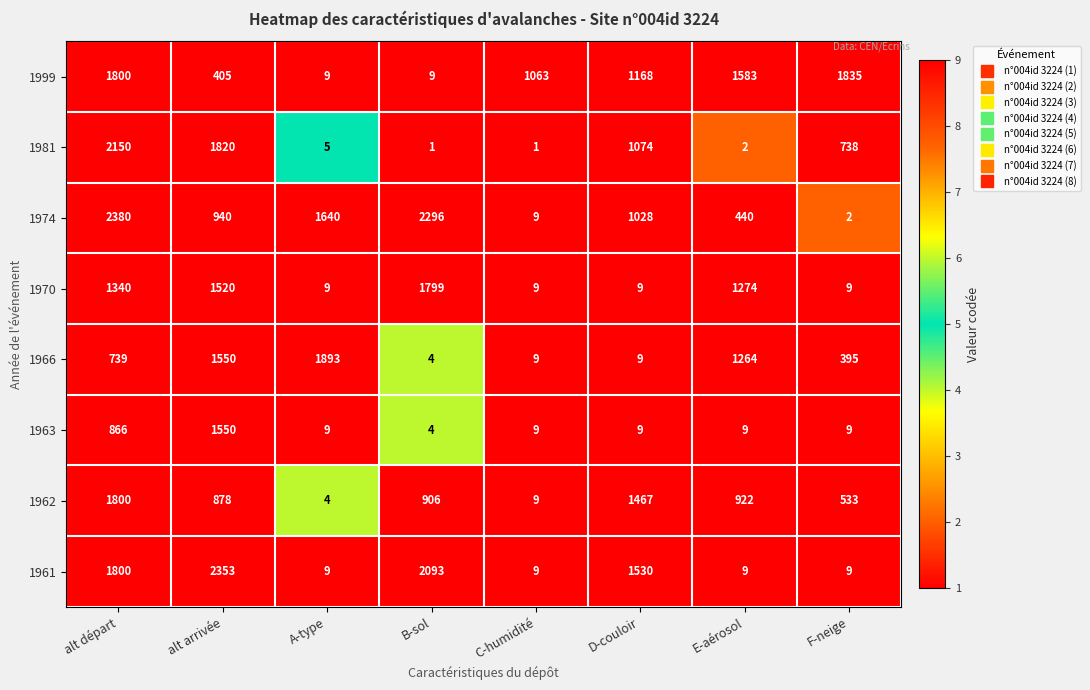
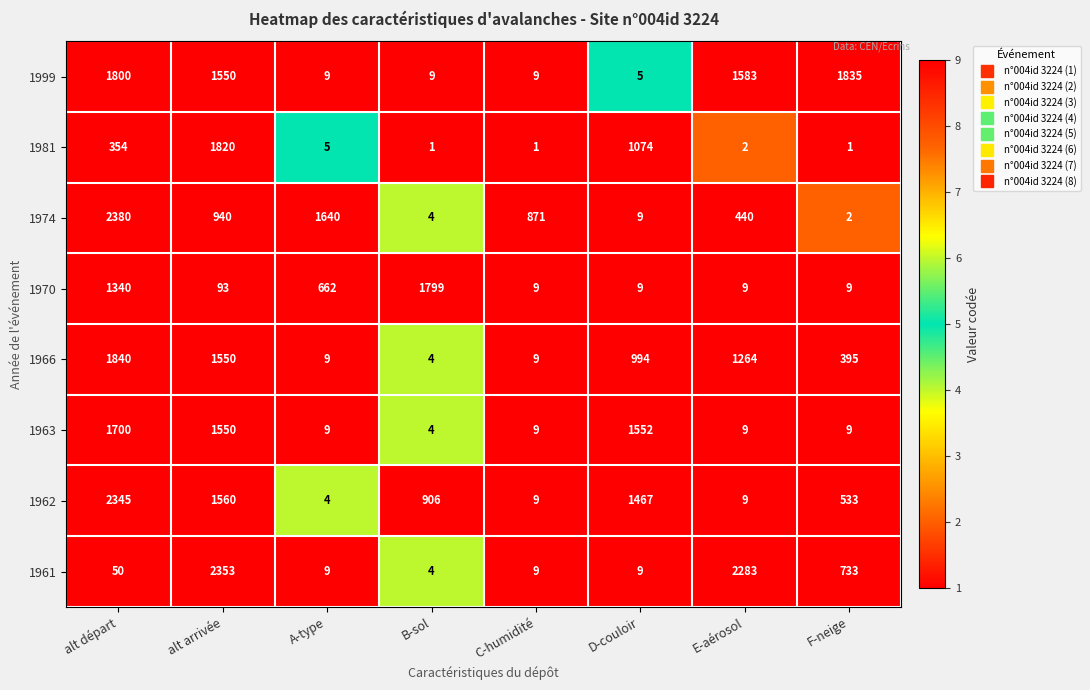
  {
    "1999": {
      "alt départ": 1800,
-     "alt arrivée": 405,
+     "alt arrivée": 1550,
      "A-type": 9,
      "B-sol": 9,
-     "C-humidité": 1063,
-     "D-couloir": 1168,
+     "C-humidité": 9,
+     "D-couloir": 5,
      "E-aérosol": 1583
    },
    "1981": {
-     "alt départ": 2150,
+     "alt départ": 354,
      "alt arrivée": 1820,
      "A-type": 5,
      "B-sol": 1,
      "C-humidité": 1,
      "D-couloir": 1074,
      "E-aérosol": 2,
-     "F-neige": 738
+     "F-neige": 1
    },
    "1974": {
      "alt départ": 2380,
      "alt arrivée": 940,
      "A-type": 1640,
-     "B-sol": 2296,
-     "C-humidité": 9,
-     "D-couloir": 1028,
+     "B-sol": 4,
+     "C-humidité": 871,
+     "D-couloir": 9,
      "E-aérosol": 440,
      "F-neige": 2
    },
    "1970": {
      "alt départ": 1340,
-     "alt arrivée": 1520,
-     "A-type": 9,
+     "alt arrivée": 93,
+     "A-type": 662,
      "B-sol": 1799,
      "C-humidité": 9,
      "D-couloir": 9,
-     "E-aérosol": 1274,
+     "E-aérosol": 9,
      "F-neige": 9
    },
    "1966": {
-     "alt départ": 739,
+     "alt départ": 1840,
      "alt arrivée": 1550,
-     "A-type": 1893,
+     "A-type": 9,
      "B-sol": 4,
      "C-humidité": 9,
-     "D-couloir": 9,
+     "D-couloir": 994,
      "E-aérosol": 1264,
      "F-neige": 395
    },
    "1963": {
-     "alt départ": 866,
+     "alt départ": 1700,
      "alt arrivée": 1550,
      "A-type": 9,
      "B-sol": 4,
      "C-humidité": 9,
-     "D-couloir": 9,
+     "D-couloir": 1552,
      "E-aérosol": 9,
      "F-neige": 9
    },
    "1962": {
-     "alt départ": 1800,
-     "alt arrivée": 878,
+     "alt départ": 2345,
+     "alt arrivée": 1560,
      "A-type": 4,
      "B-sol": 906,
      "C-humidité": 9,
      "D-couloir": 1467,
-     "E-aérosol": 922,
+     "E-aérosol": 9,
      "F-neige": 533
    },
    "1961": {
-     "alt départ": 1800,
+     "alt départ": 50,
      "alt arrivée": 2353,
      "A-type": 9,
-     "B-sol": 2093,
+     "B-sol": 4,
      "C-humidité": 9,
-     "D-couloir": 1530,
-     "E-aérosol": 9,
-     "F-neige": 9
+     "D-couloir": 9,
+     "E-aérosol": 2283,
+     "F-neige": 733
    }
  }
